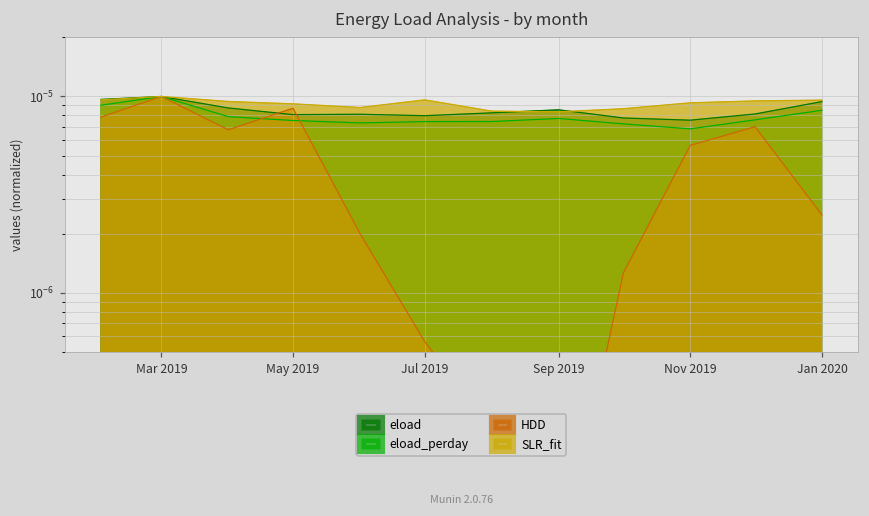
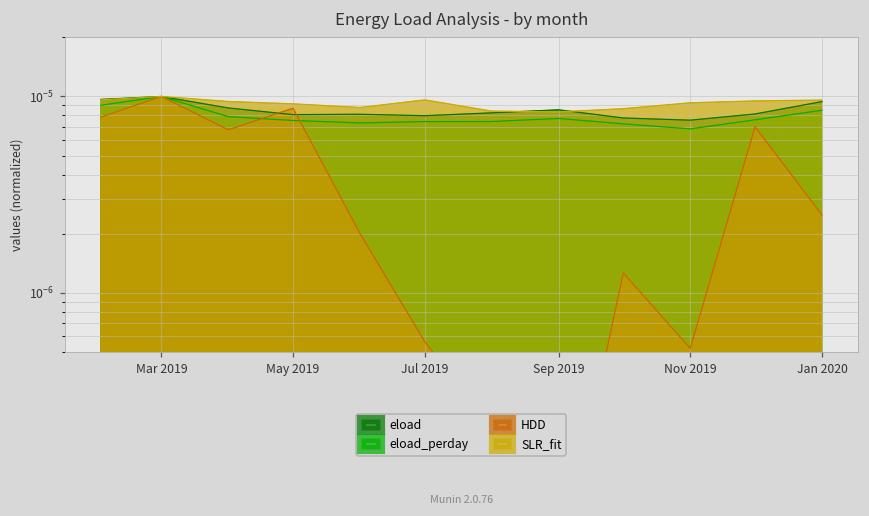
  {
    "HDD": {
      "May 2019": 0.000009,
      "Jul 2019": 0.00000056,
-     "Nov 2019": 0.0000056,
+     "Nov 2019": 0.00000052,
      "Jan 2020": 0.0000025
    },
    "SLR_fit": {
      "May 2019": 0.000009,
      "Jul 2019": 0.000010,
      "Nov 2019": 0.000009
    }
  }
